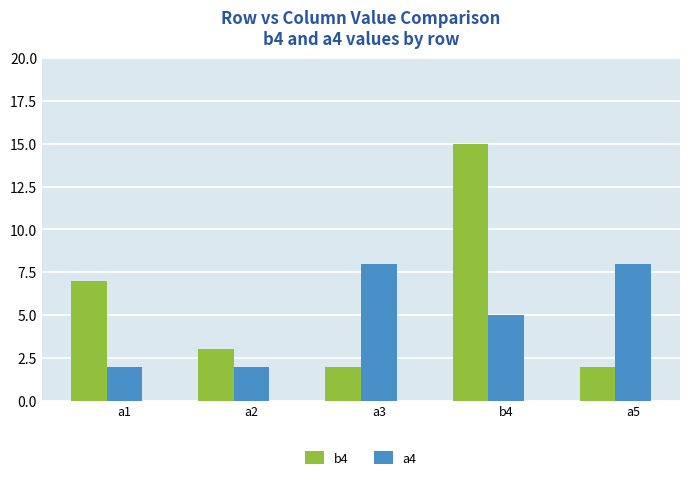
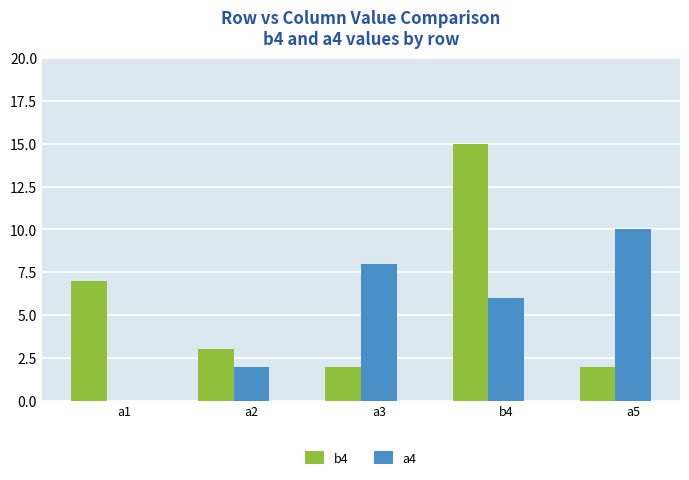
  {
    "b4": {
      "a1": 7,
      "a2": 3,
      "a3": 2,
      "b4": 15,
      "a5": 2
    },
    "a4": {
-     "a1": 2,
+     "a1": 0,
      "a2": 2,
      "a3": 8,
-     "b4": 5,
-     "a5": 8
+     "b4": 6,
+     "a5": 10
    }
  }
